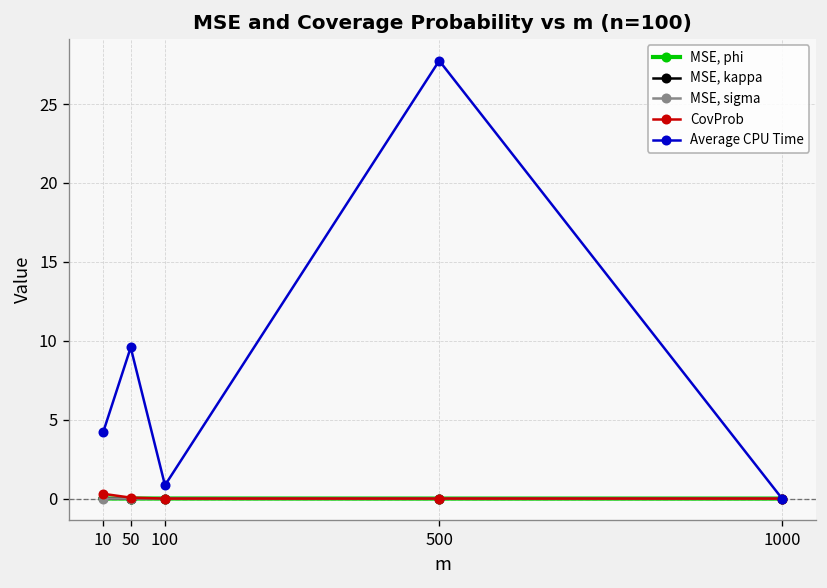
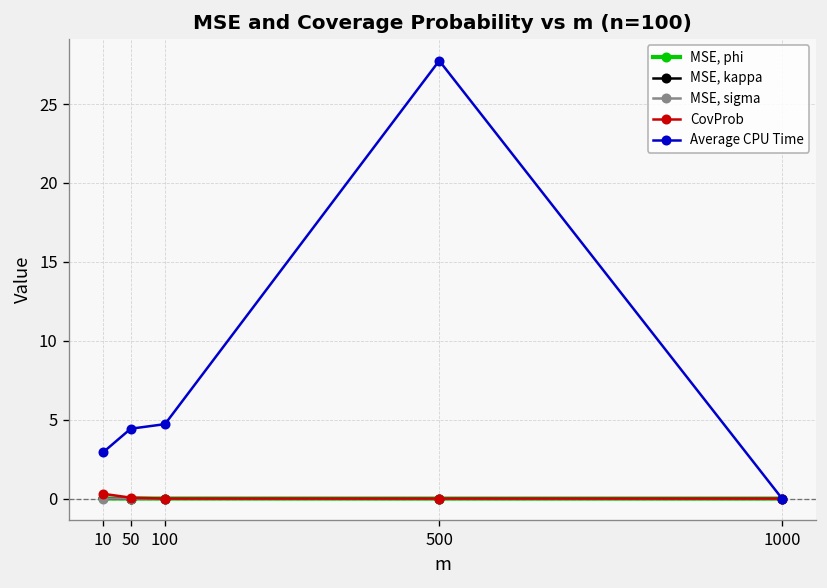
  {
    "CovProb": {
      "10": 0.3
    },
    "Average CPU Time": {
-     "10": 4.2,
-     "50": 9.6,
-     "100": 0.8,
+     "10": 2.9,
+     "50": 4.4,
+     "100": 4.7,
      "500": 27.7
    }
  }
